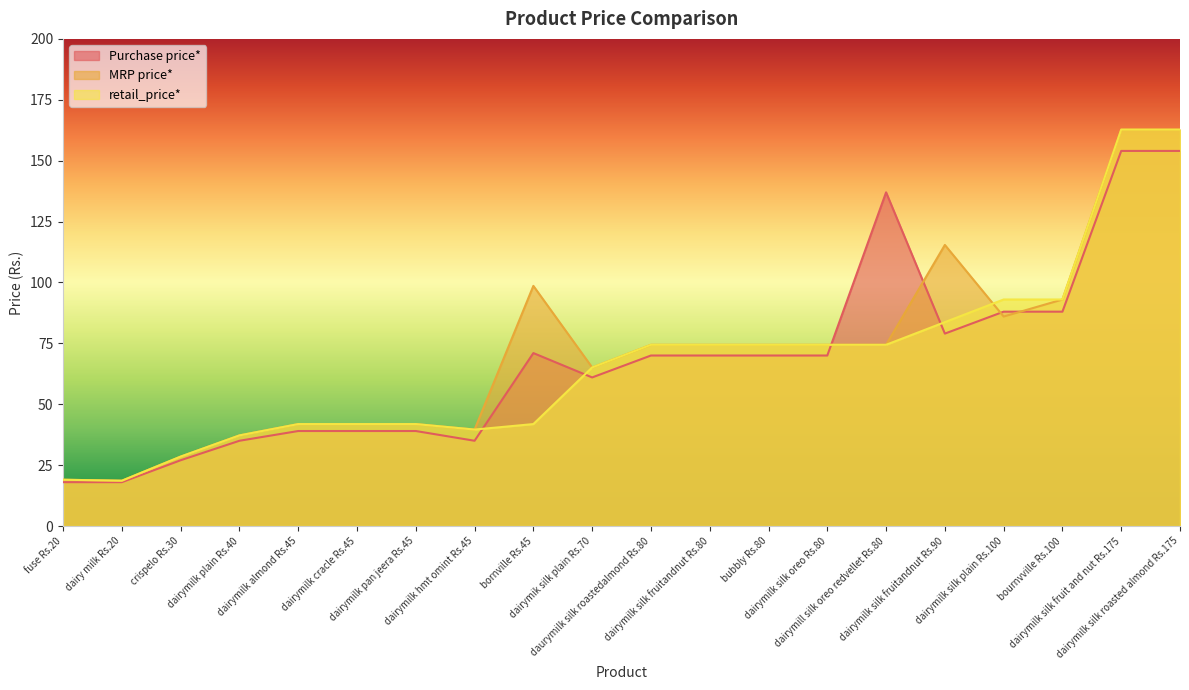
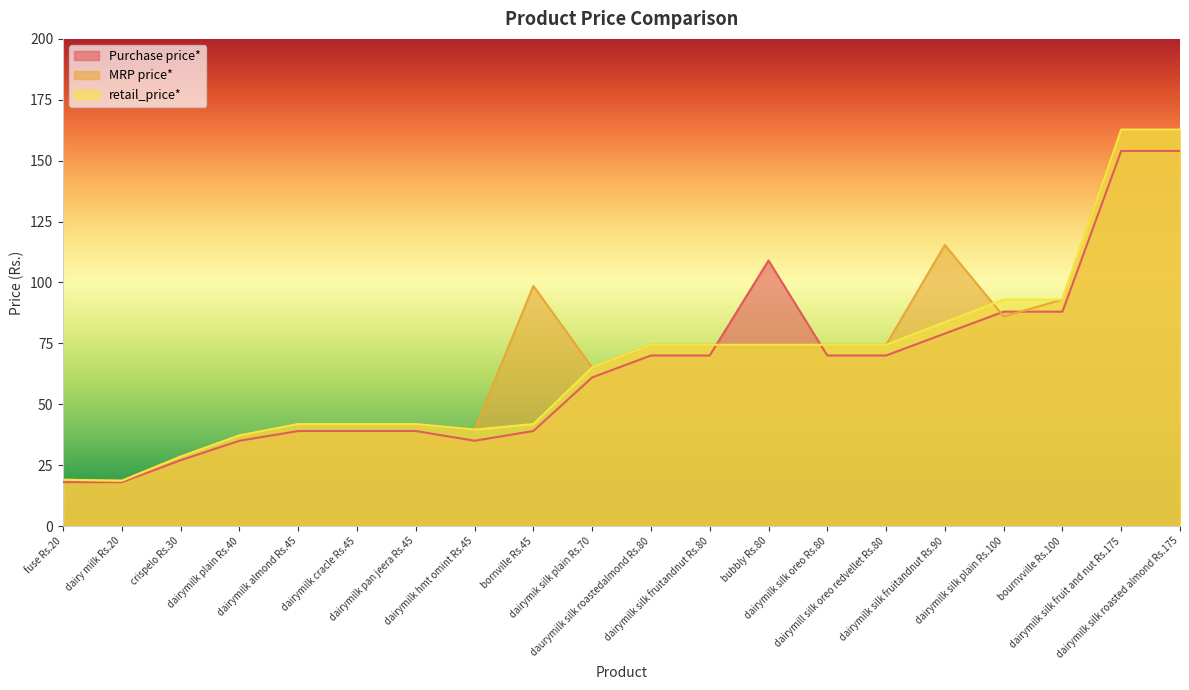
  {
    "Purchase price*": {
      "crispelo Rs.30": 27,
      "dairymilk plain Rs.40": 35,
      "dairymilk almond Rs.45": 39,
      "dairymilk cracle Rs.45": 39,
      "dairymilk pan jeera Rs.45": 39,
      "dairymilk hmt omint Rs.45": 35,
-     "bornville Rs.45": 71,
+     "bornville Rs.45": 39,
      "dairymik silk plain Rs.70": 61,
      "daurymilk silk roastedalmond Rs.80": 70,
      "dairymilk silk fruitandnut Rs.80": 70,
-     "bubbly Rs.80": 70,
+     "bubbly Rs.80": 109,
      "dairymilk silk oreo Rs.80": 70,
-     "dairymill silk oreo redvellet Rs.80": 137,
+     "dairymill silk oreo redvellet Rs.80": 70,
      "dairymilk silk fruitandnut Rs.90": 79,
      "dairymilk silk plain Rs.100": 88,
      "bournvville Rs.100": 88,
      "dairymilk silk fruit and nut Rs.175": 154,
      "dairymilk silk roasted almond Rs.175": 154
    }
  }
